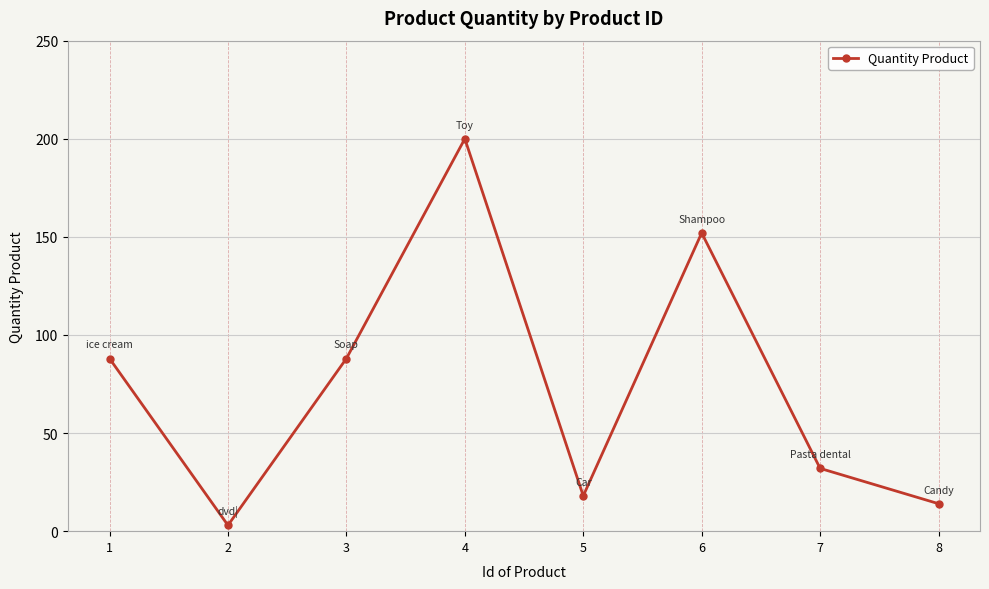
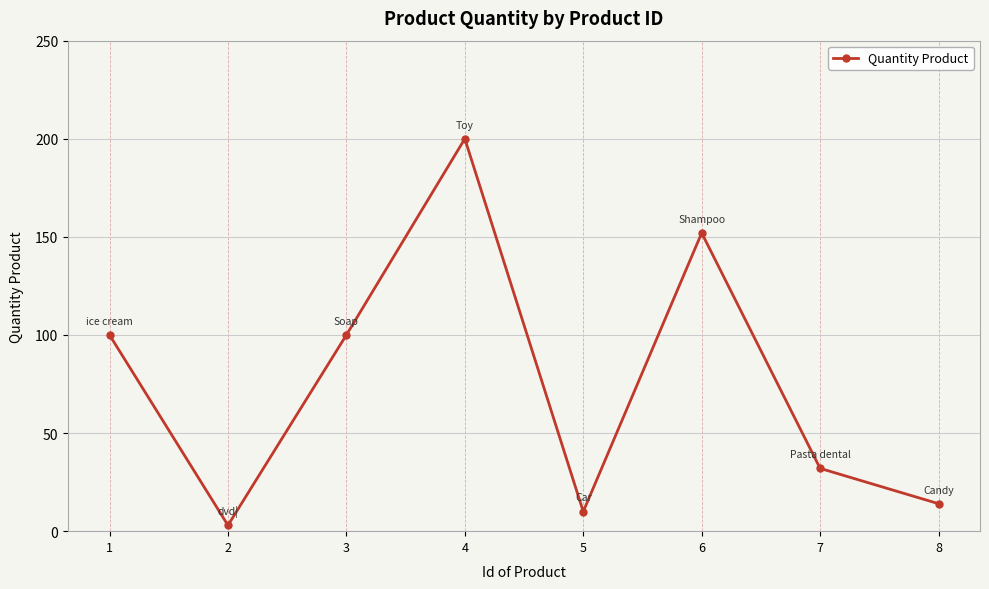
  {
-   "1": 88,
+   "1": 100,
    "2": 3,
-   "3": 88,
+   "3": 100,
    "4": 200,
-   "5": 18,
+   "5": 10,
    "6": 152,
    "7": 32,
    "8": 14
  }
